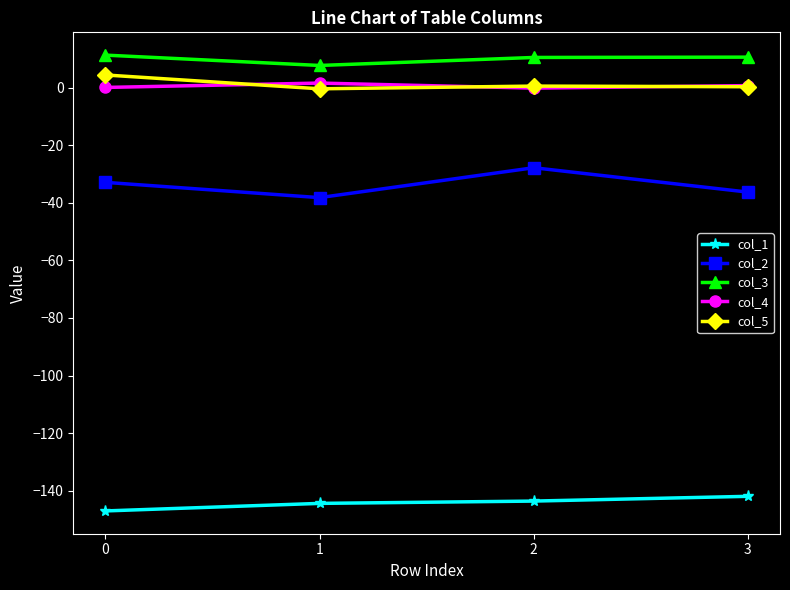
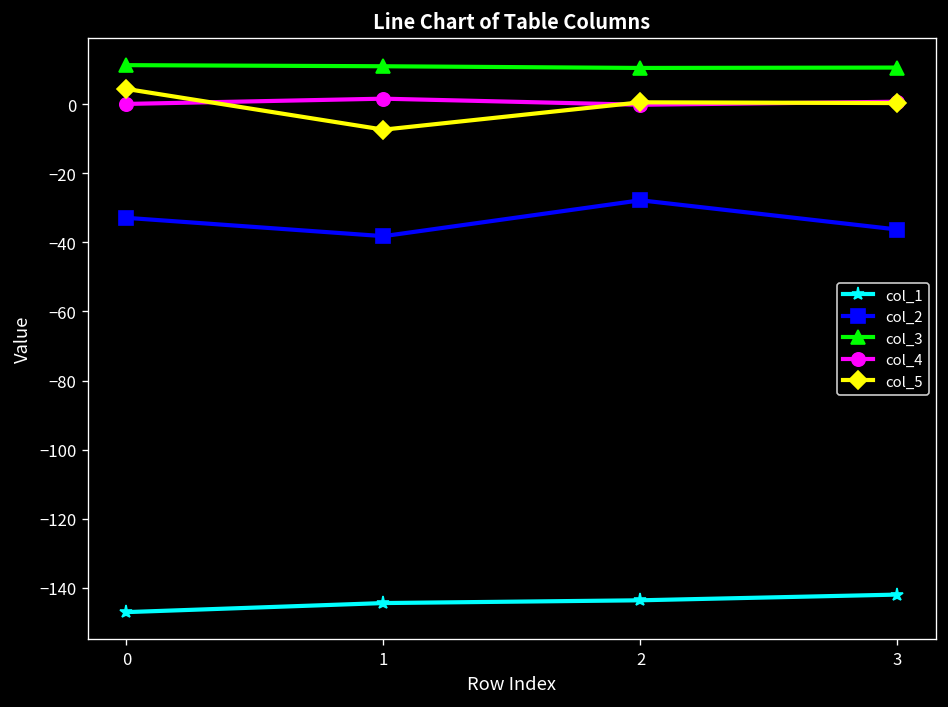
  {
    "col_1": {
      "0": -147,
      "1": -144,
      "2": -144,
      "3": -142
    },
    "col_2": {
      "0": -33,
      "1": -38,
      "2": -28,
      "3": -36
    },
    "col_3": {
      "0": 11,
-     "1": 8,
+     "1": 11,
      "2": 10,
      "3": 11
    },
    "col_4": {
      "0": 0,
      "1": 2
    },
    "col_5": {
      "0": 4,
-     "1": 0
+     "1": -7
    }
  }
